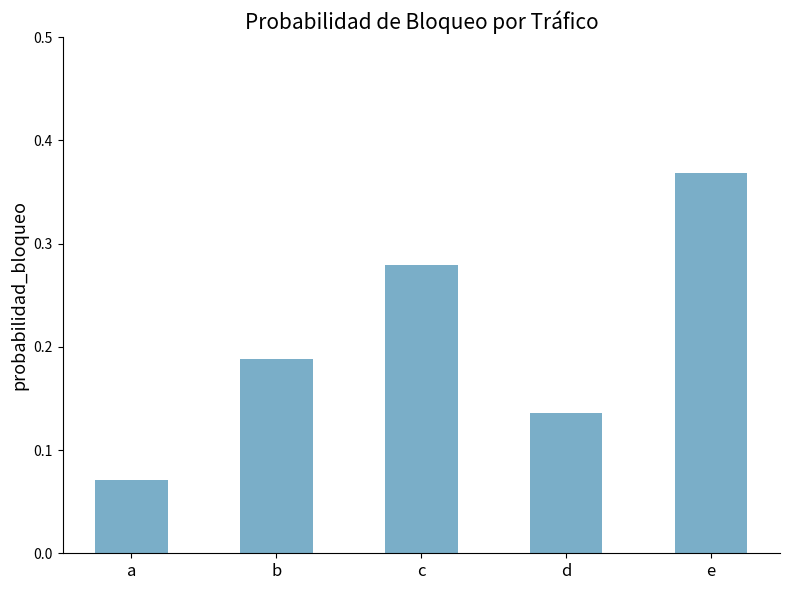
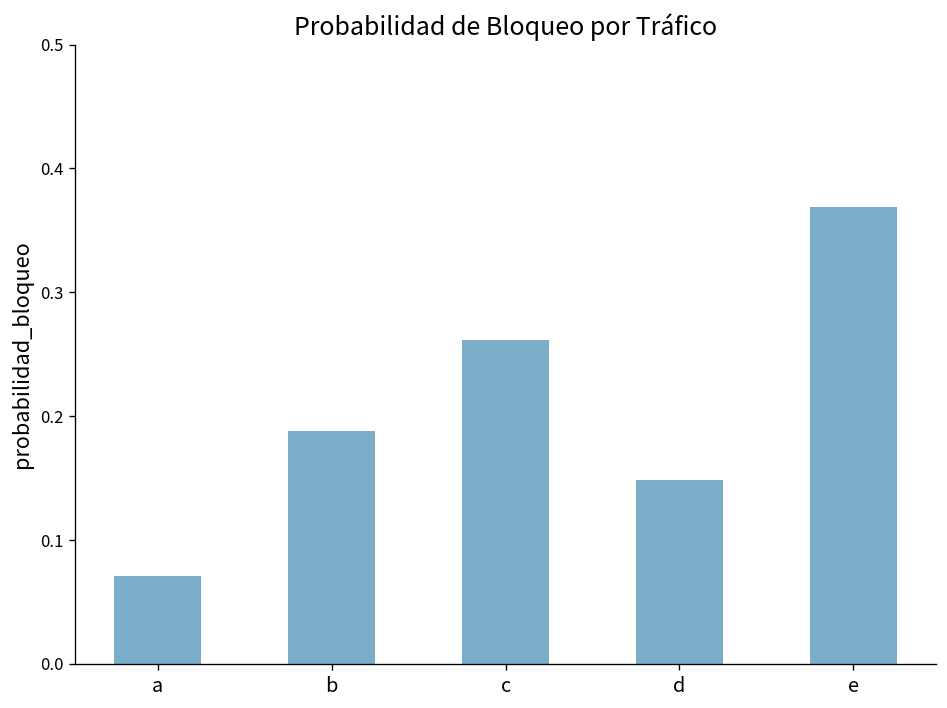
  {
    "a": 0.071,
    "b": 0.188,
-   "c": 0.280,
-   "d": 0.136,
+   "c": 0.261,
+   "d": 0.149,
    "e": 0.369
  }
